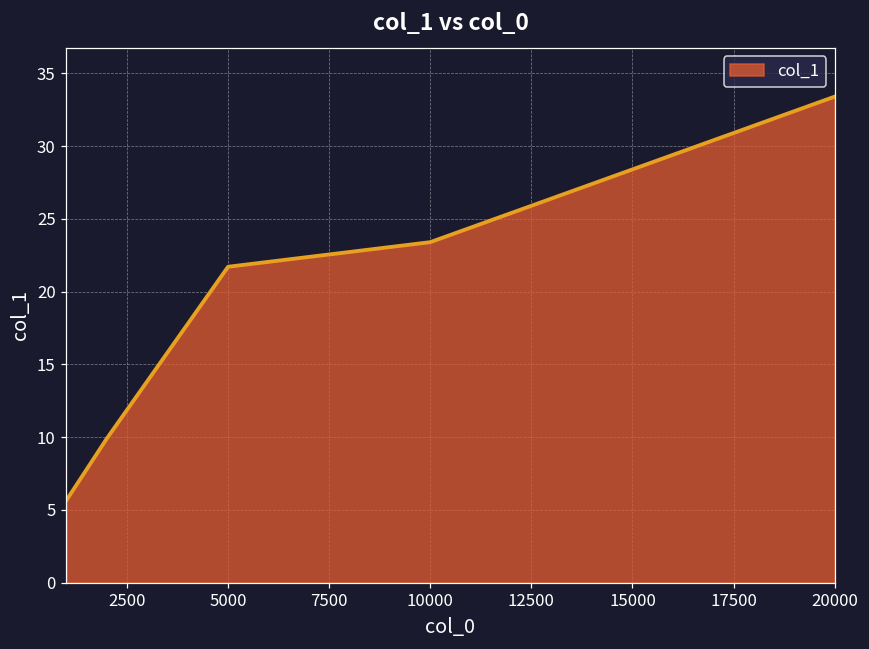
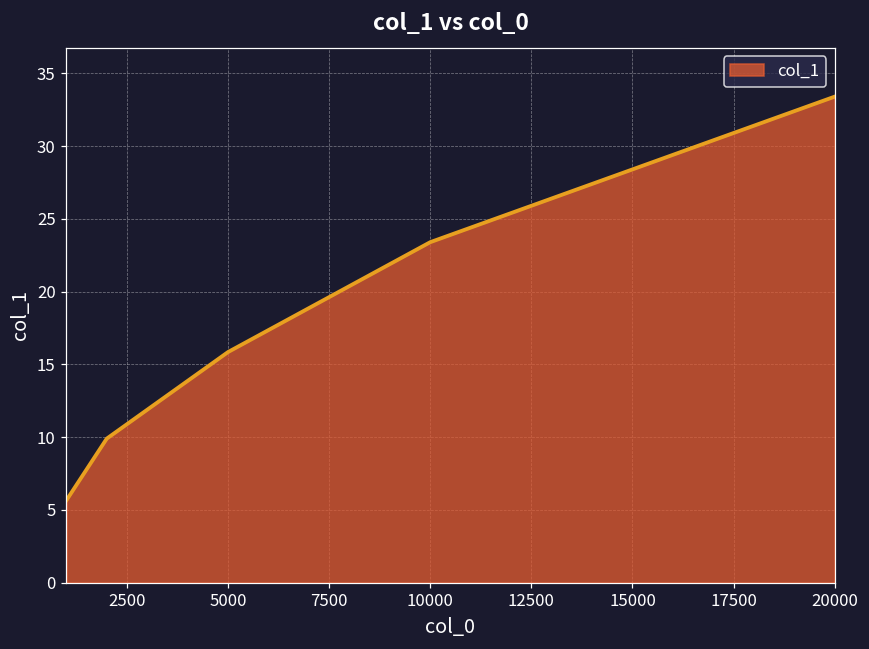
  {
-   "5000": 21.7,
+   "5000": 15.9,
    "10000": 23.4,
    "20000": 33.4
  }
